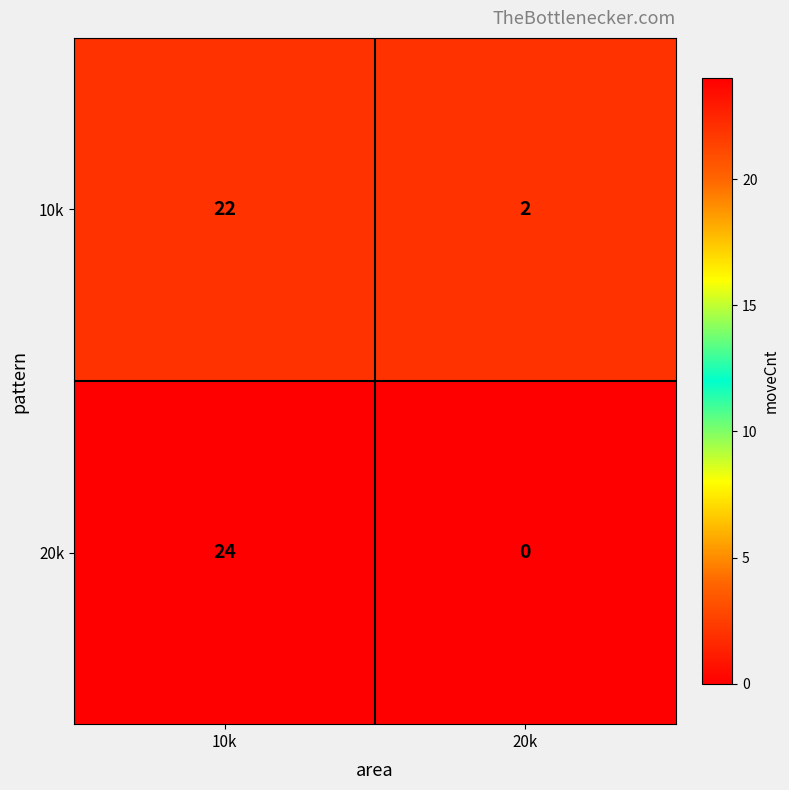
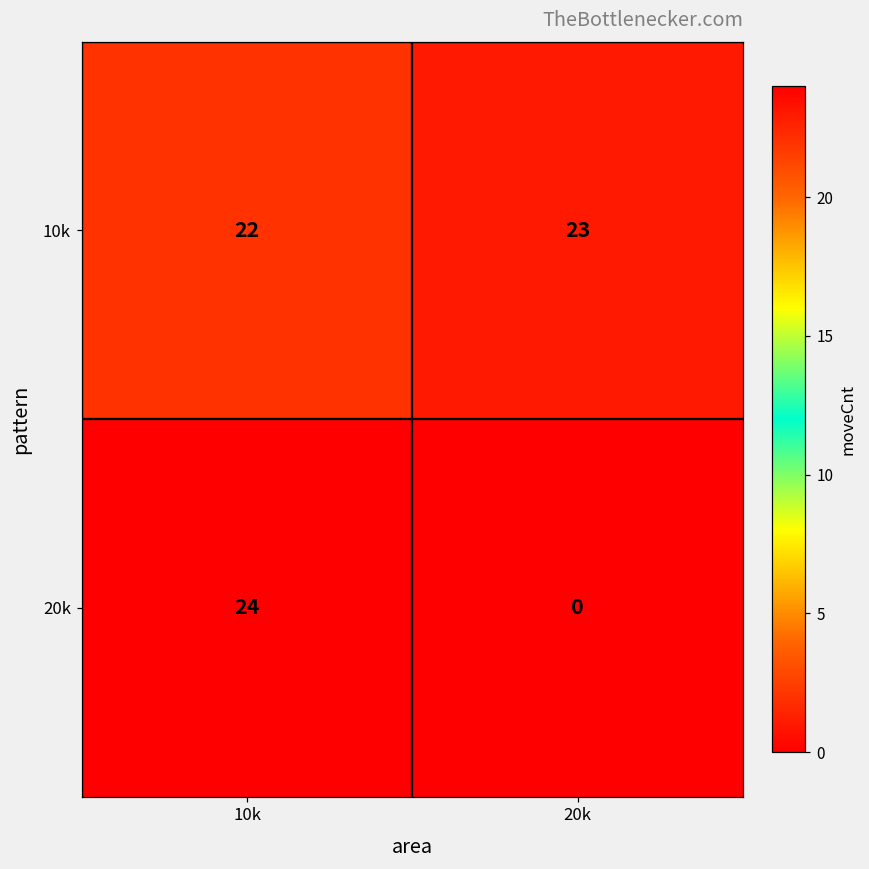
  {
    "10k": {
      "10k": 22,
-     "20k": 2
+     "20k": 23
    },
    "20k": {
      "10k": 24,
      "20k": 0
    }
  }
